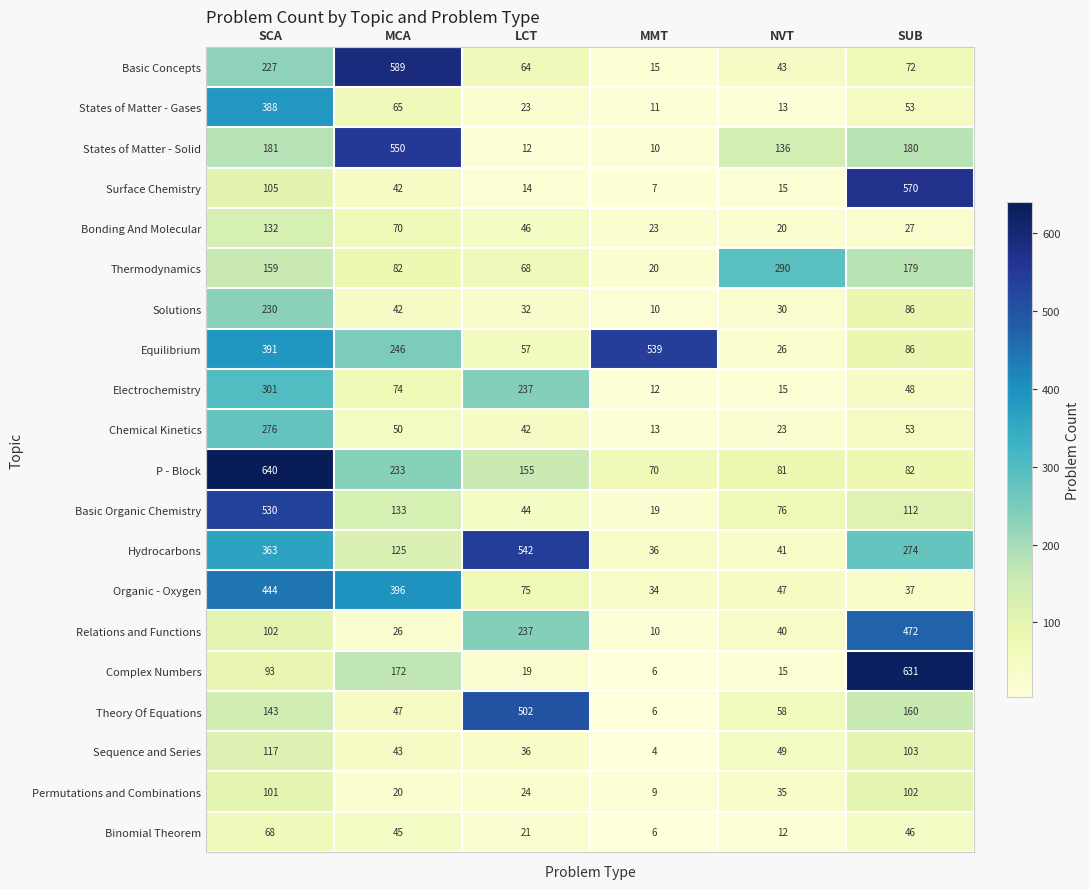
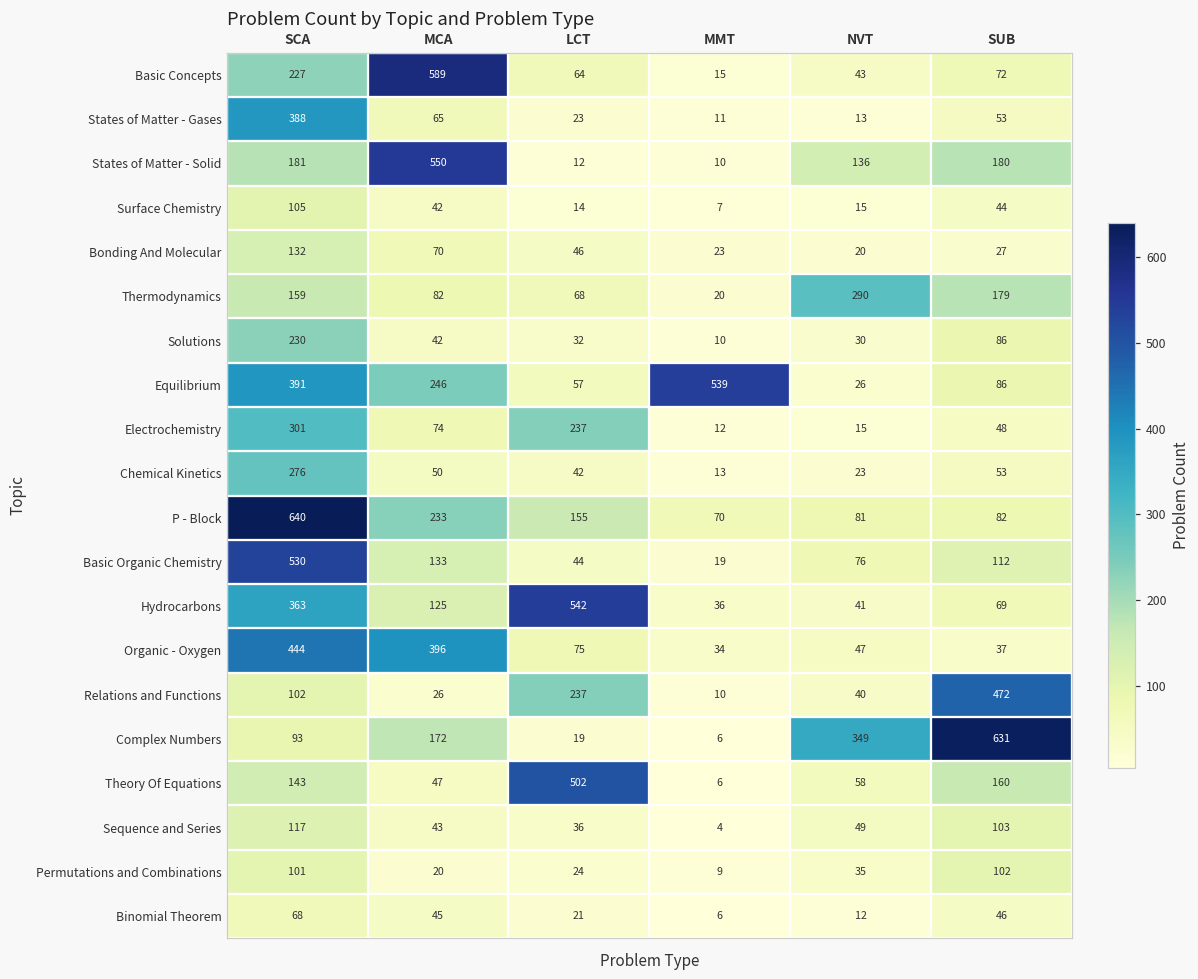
  {
    "Basic Concepts": {
      "SCA": 227,
      "MCA": 589,
      "LCT": 64,
      "MMT": 15,
      "NVT": 43,
      "SUB": 72
    },
    "States of Matter - Gases": {
      "SCA": 388,
      "MCA": 65,
      "LCT": 23,
      "MMT": 11,
      "NVT": 13,
      "SUB": 53
    },
    "States of Matter - Solid": {
      "SCA": 181,
      "MCA": 550,
      "LCT": 12,
      "MMT": 10,
      "NVT": 136,
      "SUB": 180
    },
    "Surface Chemistry": {
      "SCA": 105,
      "MCA": 42,
      "LCT": 14,
      "MMT": 7,
      "NVT": 15,
-     "SUB": 570
+     "SUB": 44
    },
    "Bonding And Molecular": {
      "SCA": 132,
      "MCA": 70,
      "LCT": 46,
      "MMT": 23,
      "NVT": 20,
      "SUB": 27
    },
    "Thermodynamics": {
      "SCA": 159,
      "MCA": 82,
      "LCT": 68,
      "MMT": 20,
      "NVT": 290,
      "SUB": 179
    },
    "Solutions": {
      "SCA": 230,
      "MCA": 42,
      "LCT": 32,
      "MMT": 10,
      "NVT": 30,
      "SUB": 86
    },
    "Equilibrium": {
      "SCA": 391,
      "MCA": 246,
      "LCT": 57,
      "MMT": 539,
      "NVT": 26,
      "SUB": 86
    },
    "Electrochemistry": {
      "SCA": 301,
      "MCA": 74,
      "LCT": 237,
      "MMT": 12,
      "NVT": 15,
      "SUB": 48
    },
    "Chemical Kinetics": {
      "SCA": 276,
      "MCA": 50,
      "LCT": 42,
      "MMT": 13,
      "NVT": 23,
      "SUB": 53
    },
    "P - Block": {
      "SCA": 640,
      "MCA": 233,
      "LCT": 155,
      "MMT": 70,
      "NVT": 81,
      "SUB": 82
    },
    "Basic Organic Chemistry": {
      "SCA": 530,
      "MCA": 133,
      "LCT": 44,
      "MMT": 19,
      "NVT": 76,
      "SUB": 112
    },
    "Hydrocarbons": {
      "SCA": 363,
      "MCA": 125,
      "LCT": 542,
      "MMT": 36,
      "NVT": 41,
-     "SUB": 274
+     "SUB": 69
    },
    "Organic - Oxygen": {
      "SCA": 444,
      "MCA": 396,
      "LCT": 75,
      "MMT": 34,
      "NVT": 47,
      "SUB": 37
    },
    "Relations and Functions": {
      "SCA": 102,
      "MCA": 26,
      "LCT": 237,
      "MMT": 10,
      "NVT": 40,
      "SUB": 472
    },
    "Complex Numbers": {
      "SCA": 93,
      "MCA": 172,
      "LCT": 19,
      "MMT": 6,
-     "NVT": 15,
+     "NVT": 349,
      "SUB": 631
    },
    "Theory Of Equations": {
      "SCA": 143,
      "MCA": 47,
      "LCT": 502,
      "MMT": 6,
      "NVT": 58,
      "SUB": 160
    },
    "Sequence and Series": {
      "SCA": 117,
      "MCA": 43,
      "LCT": 36,
      "MMT": 4,
      "NVT": 49,
      "SUB": 103
    },
    "Permutations and Combinations": {
      "SCA": 101,
      "MCA": 20,
      "LCT": 24,
      "MMT": 9,
      "NVT": 35,
      "SUB": 102
    },
    "Binomial Theorem": {
      "SCA": 68,
      "MCA": 45,
      "LCT": 21,
      "MMT": 6,
      "NVT": 12,
      "SUB": 46
    }
  }
